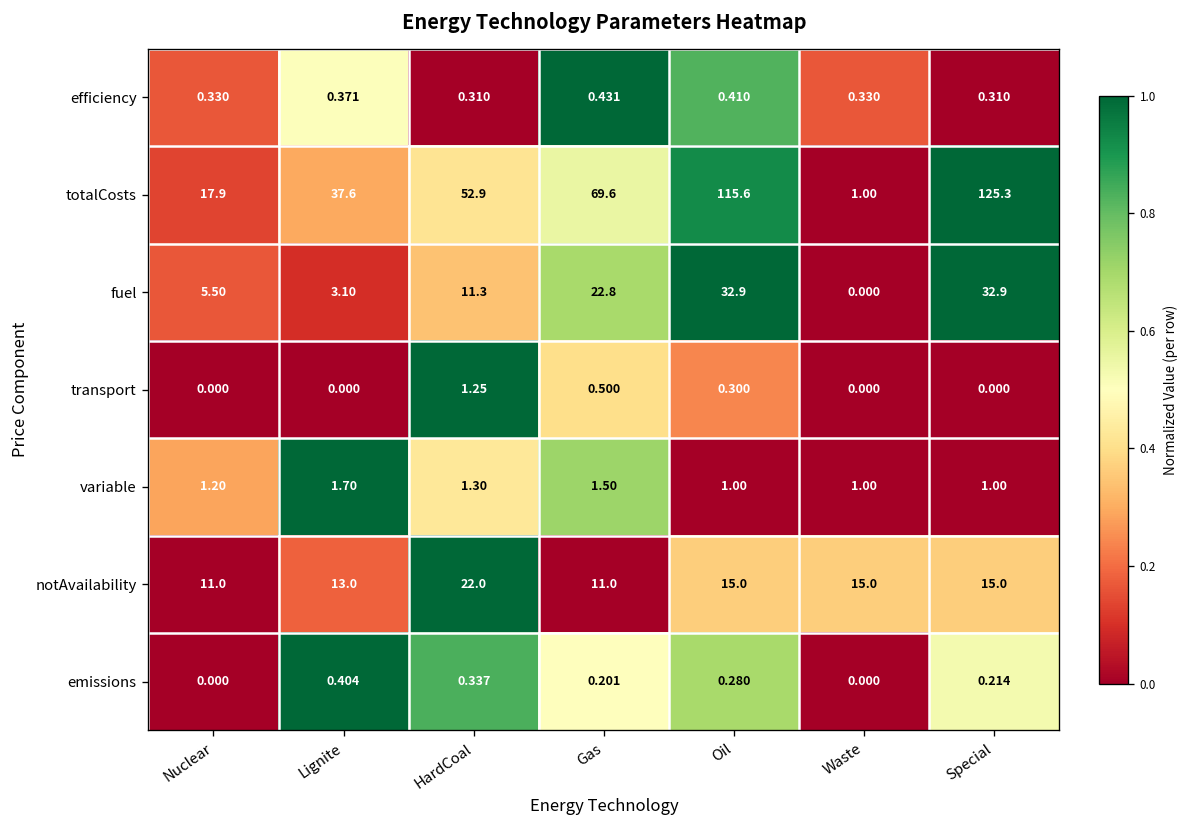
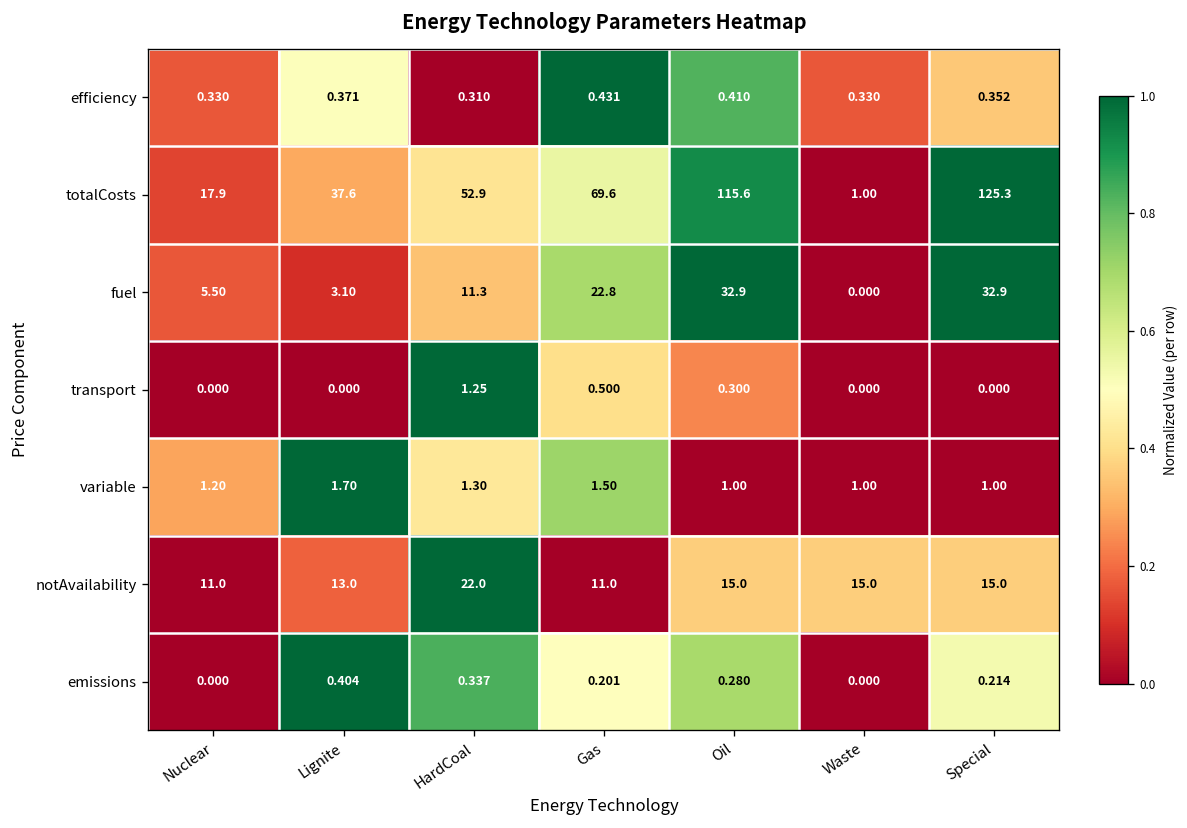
  {
    "efficiency": {
      "Nuclear": 0.330,
      "Lignite": 0.371,
      "HardCoal": 0.310,
      "Gas": 0.431,
      "Oil": 0.410,
      "Waste": 0.330,
-     "Special": 0.310
+     "Special": 0.352
    },
    "totalCosts": {
      "Nuclear": 17.9,
      "Lignite": 37.6,
      "HardCoal": 52.9,
      "Gas": 69.6,
      "Oil": 115.6,
      "Waste": 1.00,
      "Special": 125.3
    },
    "fuel": {
      "Nuclear": 5.50,
      "Lignite": 3.10,
      "HardCoal": 11.3,
      "Gas": 22.8,
      "Oil": 32.9,
      "Waste": 0.000,
      "Special": 32.9
    },
    "transport": {
      "Nuclear": 0.000,
      "Lignite": 0.000,
      "HardCoal": 1.25,
      "Gas": 0.500,
      "Oil": 0.300,
      "Waste": 0.000,
      "Special": 0.000
    },
    "variable": {
      "Nuclear": 1.20,
      "Lignite": 1.70,
      "HardCoal": 1.30,
      "Gas": 1.50,
      "Oil": 1.00,
      "Waste": 1.00,
      "Special": 1.00
    },
    "notAvailability": {
      "Nuclear": 11.0,
      "Lignite": 13.0,
      "HardCoal": 22.0,
      "Gas": 11.0,
      "Oil": 15.0,
      "Waste": 15.0,
      "Special": 15.0
    },
    "emissions": {
      "Nuclear": 0.000,
      "Lignite": 0.404,
      "HardCoal": 0.337,
      "Gas": 0.201,
      "Oil": 0.280,
      "Waste": 0.000,
      "Special": 0.214
    }
  }
